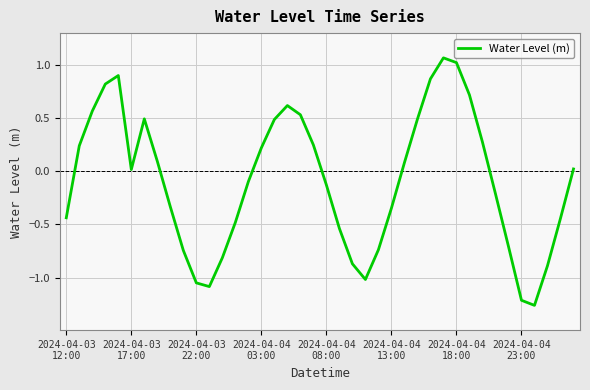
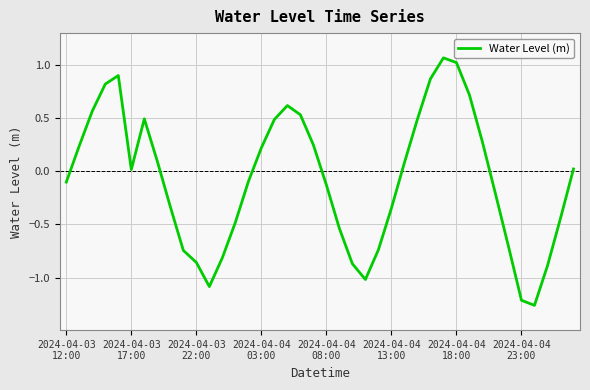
  {
-   "2024-04-03 12:00": -0.44,
+   "2024-04-03 12:00": -0.10,
    "2024-04-03 17:00": 0.01,
-   "2024-04-03 22:00": -1.05,
+   "2024-04-03 22:00": -0.86,
    "2024-04-04 03:00": 0.22,
    "2024-04-04 08:00": -0.13,
    "2024-04-04 13:00": -0.35,
    "2024-04-04 18:00": 1.02,
    "2024-04-04 23:00": -1.21
  }
